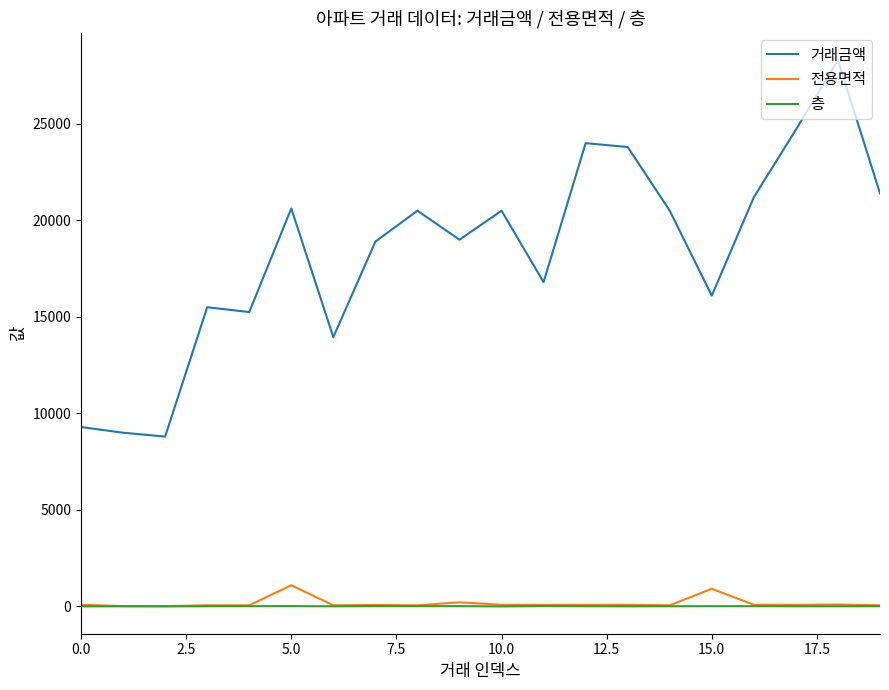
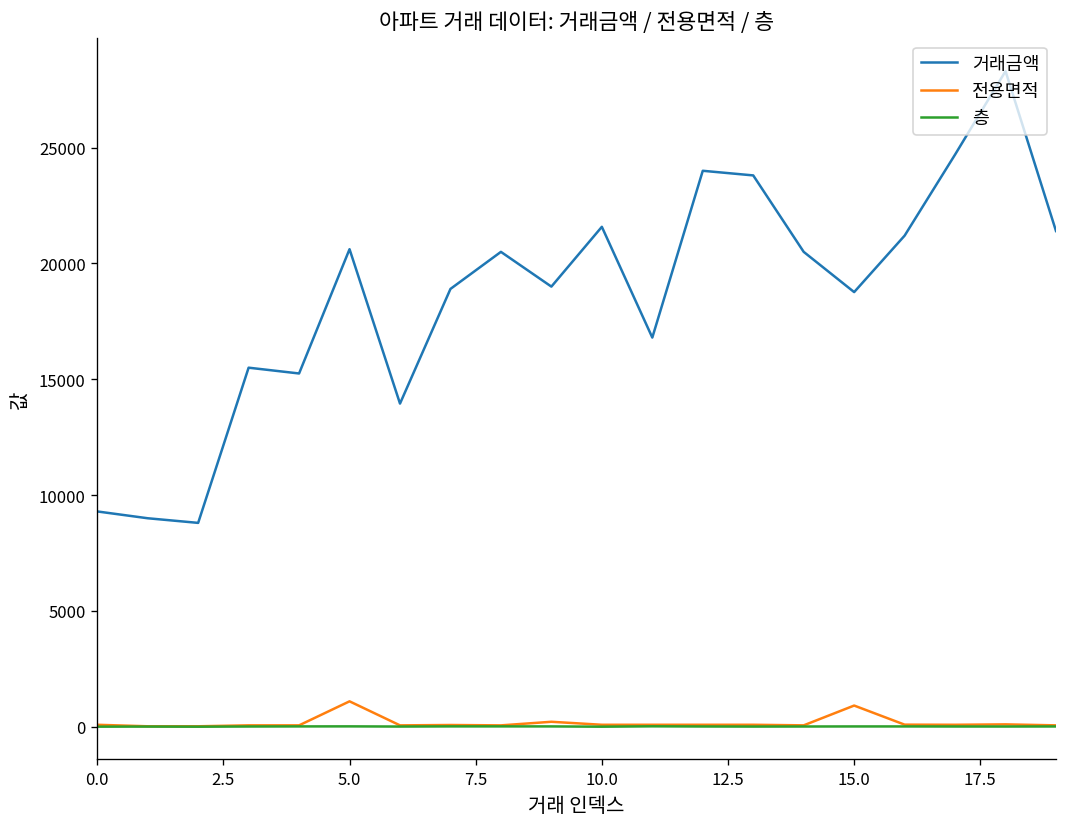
  {
    "거래금액": {
      "0.0": 9300,
      "5.0": 20600,
-     "10.0": 20500,
-     "15.0": 16100
+     "10.0": 21600,
+     "15.0": 18800
    },
    "전용면적": {
      "5.0": 1100,
      "15.0": 900
    },
    "층": {
      "5.0": 0,
      "15.0": 0
    }
  }
